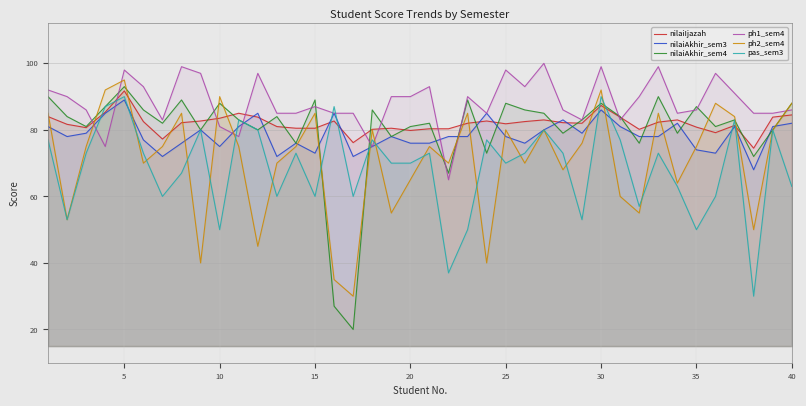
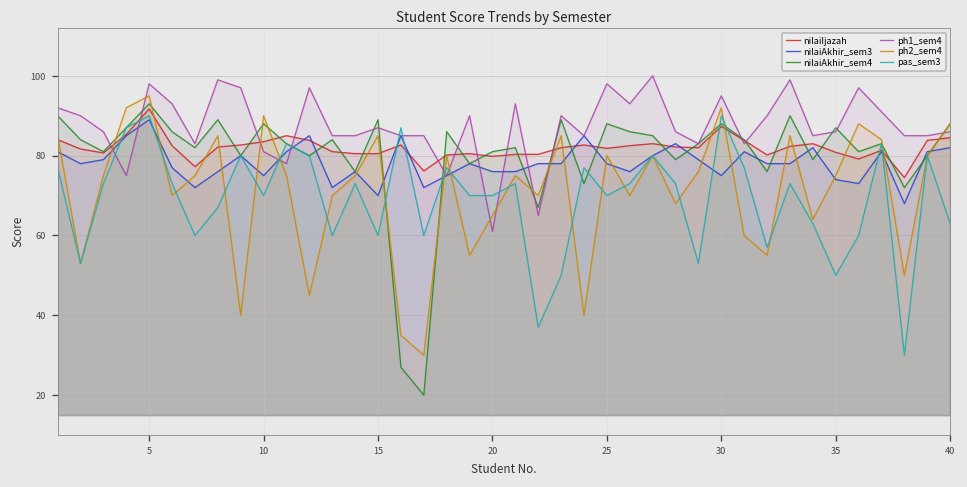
  {
    "nilaiIjazah": {
      "5": 92,
      "10": 84,
      "15": 81,
      "20": 80,
      "25": 82,
      "35": 81,
      "40": 85
    },
    "nilaiAkhir_sem3": {
      "5": 89,
      "10": 75,
-     "15": 73,
+     "15": 70,
      "20": 76,
      "25": 78,
-     "30": 86,
+     "30": 75,
      "35": 74,
      "40": 82
    },
    "nilaiAkhir_sem4": {
      "5": 93,
      "10": 88,
      "15": 89,
      "20": 81,
      "25": 88,
      "35": 87
    },
    "ph1_sem4": {
      "5": 98,
      "10": 81,
      "15": 87,
-     "20": 90,
+     "20": 61,
      "25": 98,
-     "30": 99,
+     "30": 95,
      "35": 86,
      "40": 86
    },
    "ph2_sem4": {
      "5": 95,
      "10": 90,
      "15": 85,
      "20": 65,
      "25": 80,
      "30": 92,
      "35": 75
    },
    "pas_sem3": {
      "5": 90,
-     "10": 50,
+     "10": 70,
      "15": 60,
      "20": 70,
      "25": 70,
      "30": 90,
      "35": 50,
      "40": 63
    }
  }
